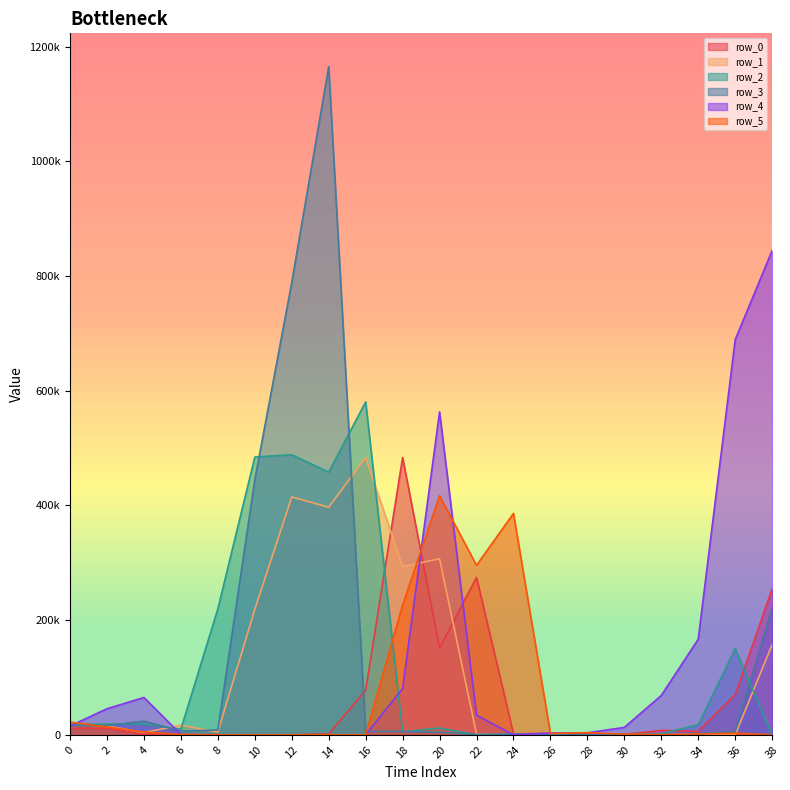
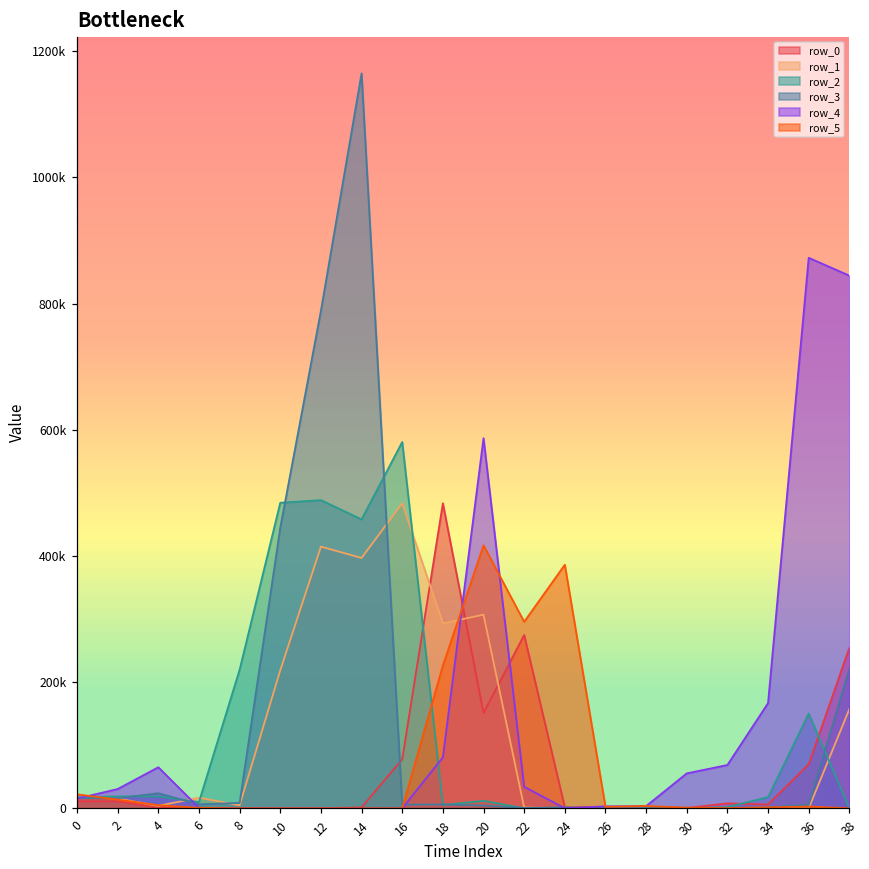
  {
    "row_1": {
      "6": 20000,
      "10": 220000,
      "12": 410000,
      "14": 400000,
      "16": 480000,
      "18": 290000,
      "20": 310000,
      "38": 160000
    },
    "row_4": {
-     "2": 50000,
+     "2": 30000,
      "4": 70000,
      "18": 80000,
-     "20": 560000,
+     "20": 590000,
      "22": 30000,
-     "30": 10000,
+     "30": 60000,
      "32": 70000,
      "34": 170000,
-     "36": 690000,
+     "36": 870000,
      "38": 840000
    }
  }
